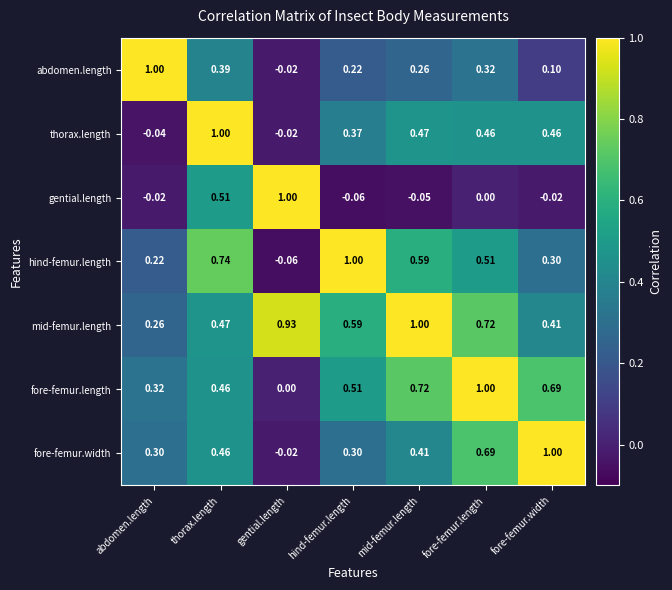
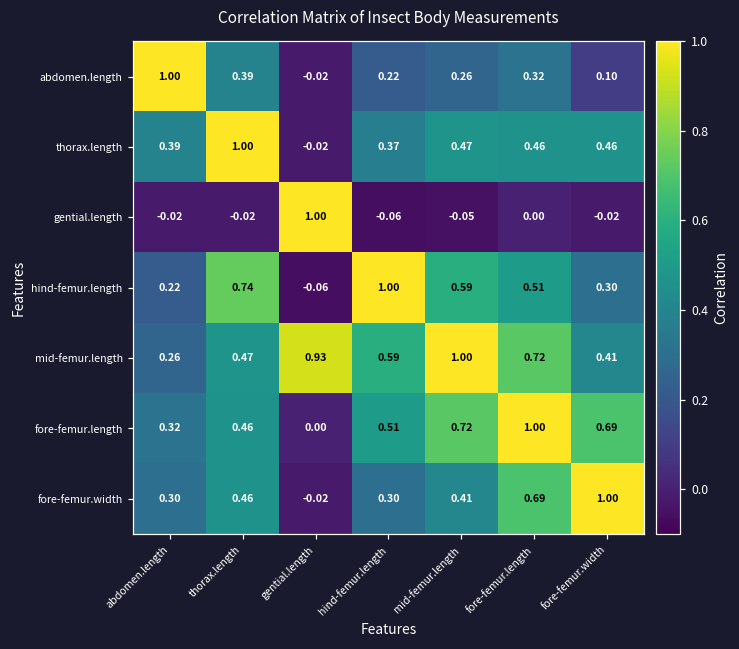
  {
    "abdomen.length": {
      "abdomen.length": 1.00,
      "thorax.length": 0.39,
      "gential.length": -0.02,
      "hind-femur.length": 0.22,
      "mid-femur.length": 0.26,
      "fore-femur.length": 0.32,
      "fore-femur.width": 0.10
    },
    "thorax.length": {
-     "abdomen.length": -0.04,
+     "abdomen.length": 0.39,
      "thorax.length": 1.00,
      "gential.length": -0.02,
      "hind-femur.length": 0.37,
      "mid-femur.length": 0.47,
      "fore-femur.length": 0.46,
      "fore-femur.width": 0.46
    },
    "gential.length": {
      "abdomen.length": -0.02,
-     "thorax.length": 0.51,
+     "thorax.length": -0.02,
      "gential.length": 1.00,
      "hind-femur.length": -0.06,
      "mid-femur.length": -0.05,
      "fore-femur.length": 0.00,
      "fore-femur.width": -0.02
    },
    "hind-femur.length": {
      "abdomen.length": 0.22,
      "thorax.length": 0.74,
      "gential.length": -0.06,
      "hind-femur.length": 1.00,
      "mid-femur.length": 0.59,
      "fore-femur.length": 0.51,
      "fore-femur.width": 0.30
    },
    "mid-femur.length": {
      "abdomen.length": 0.26,
      "thorax.length": 0.47,
      "gential.length": 0.93,
      "hind-femur.length": 0.59,
      "mid-femur.length": 1.00,
      "fore-femur.length": 0.72,
      "fore-femur.width": 0.41
    },
    "fore-femur.length": {
      "abdomen.length": 0.32,
      "thorax.length": 0.46,
      "gential.length": 0.00,
      "hind-femur.length": 0.51,
      "mid-femur.length": 0.72,
      "fore-femur.length": 1.00,
      "fore-femur.width": 0.69
    },
    "fore-femur.width": {
      "abdomen.length": 0.30,
      "thorax.length": 0.46,
      "gential.length": -0.02,
      "hind-femur.length": 0.30,
      "mid-femur.length": 0.41,
      "fore-femur.length": 0.69,
      "fore-femur.width": 1.00
    }
  }
